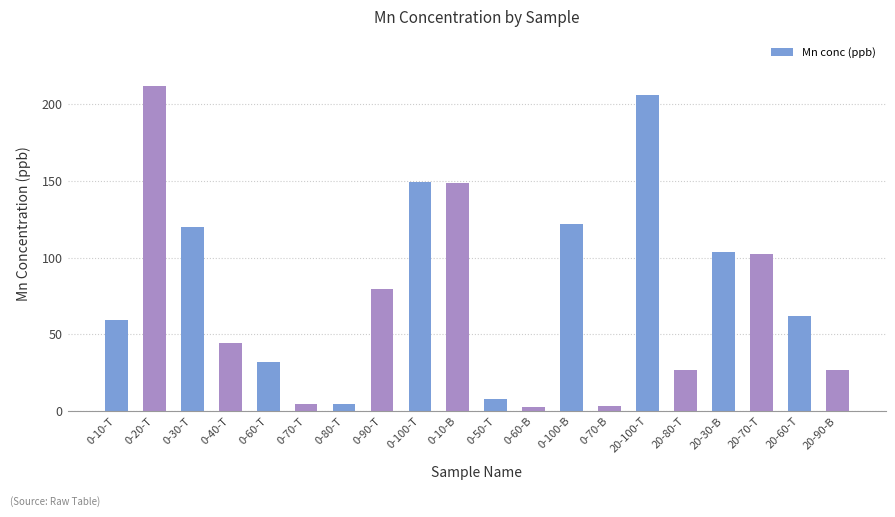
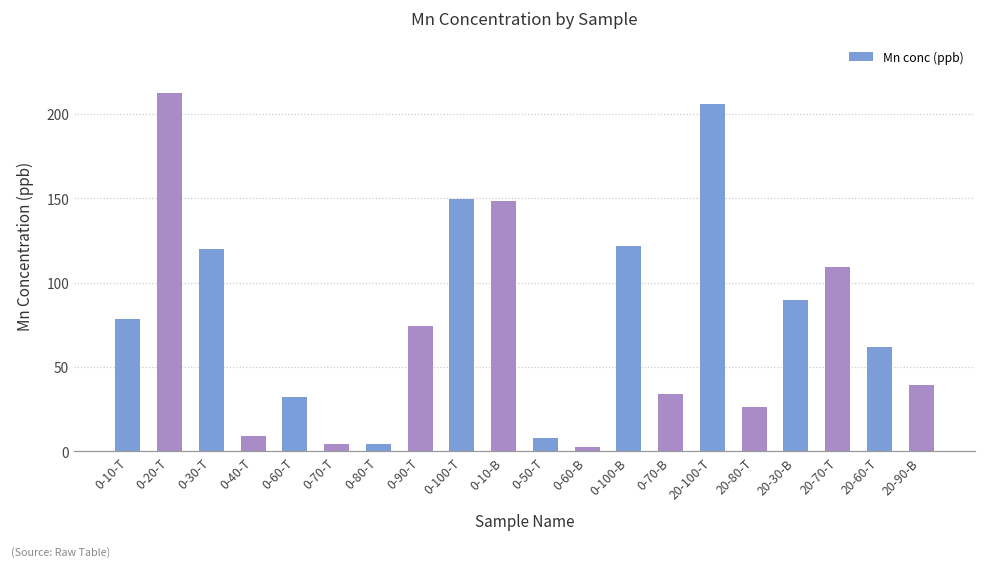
  {
-   "0-10-T": 59,
+   "0-10-T": 79,
    "0-20-T": 212,
    "0-30-T": 120,
-   "0-40-T": 44,
+   "0-40-T": 9,
    "0-60-T": 32,
    "0-70-T": 4,
    "0-80-T": 4,
-   "0-90-T": 80,
+   "0-90-T": 74,
    "0-100-T": 150,
    "0-10-B": 149,
    "0-50-T": 8,
    "0-60-B": 3,
    "0-100-B": 122,
-   "0-70-B": 3,
+   "0-70-B": 34,
    "20-100-T": 206,
    "20-80-T": 27,
-   "20-30-B": 104,
-   "20-70-T": 102,
+   "20-30-B": 90,
+   "20-70-T": 109,
    "20-60-T": 62,
-   "20-90-B": 27
+   "20-90-B": 39
  }
